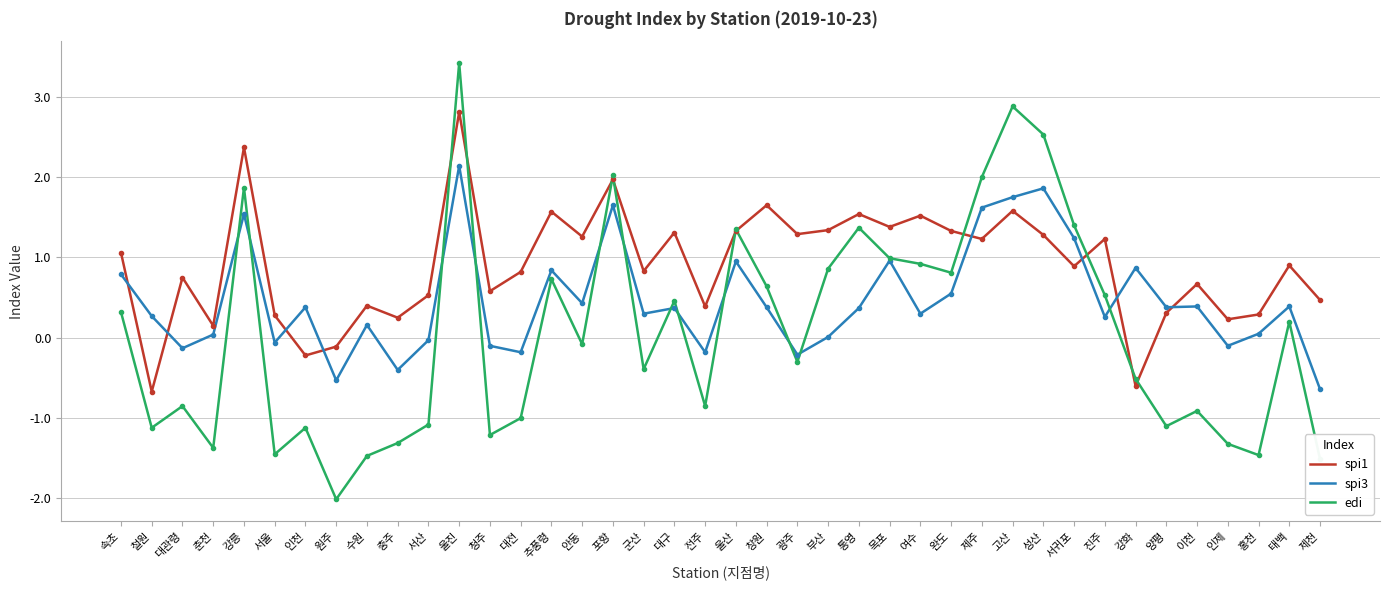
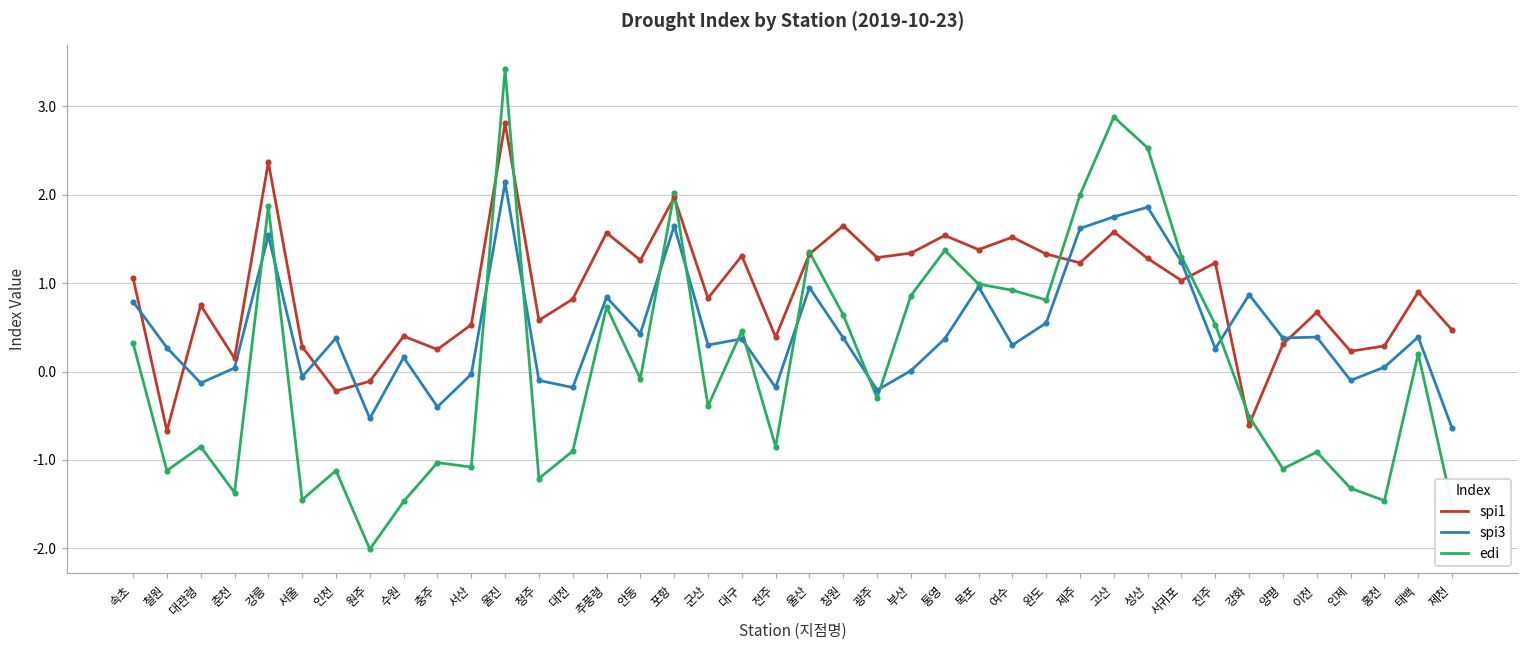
  {
    "spi1": {
      "속초": 1.1,
      "철원": -0.7,
      "대관령": 0.8,
      "춘천": 0.2,
      "강릉": 2.4,
      "서울": 0.3,
      "인천": -0.2,
      "원주": -0.1,
      "수원": 0.4,
      "충주": 0.3,
      "서산": 0.5,
      "울진": 2.8,
      "청주": 0.6,
      "대전": 0.8,
      "추풍령": 1.6,
      "안동": 1.3,
      "포항": 2.0,
      "군산": 0.8,
      "대구": 1.3,
      "전주": 0.4,
      "창원": 1.7,
      "광주": 1.3,
      "부산": 1.3,
      "통영": 1.5,
      "목포": 1.4,
      "여수": 1.5,
      "완도": 1.3,
      "제주": 1.2,
      "고산": 1.6,
      "성산": 1.3,
-     "서귀포": 0.9,
+     "서귀포": 1.0,
      "진주": 1.2,
      "강화": -0.6,
      "양평": 0.3,
      "이천": 0.7,
      "인제": 0.2,
      "홍천": 0.3,
      "태백": 0.9,
      "제천": 0.5
    },
    "spi3": {
      "속초": 0.8,
      "철원": 0.3,
      "대관령": -0.1,
      "춘천": 0.0,
      "강릉": 1.5,
      "서울": -0.1,
      "인천": 0.4,
      "원주": -0.5,
      "수원": 0.2,
      "충주": -0.4,
      "서산": 0.0,
      "울진": 2.1,
      "청주": -0.1,
      "대전": -0.2,
      "추풍령": 0.8,
      "안동": 0.4,
      "포항": 1.7,
      "군산": 0.3,
      "대구": 0.4,
      "전주": -0.2,
      "울산": 1.0,
      "창원": 0.4,
      "광주": -0.2,
      "부산": 0.0,
      "통영": 0.4,
      "여수": 0.3,
      "완도": 0.6,
      "제주": 1.6,
      "고산": 1.8,
      "성산": 1.9,
      "서귀포": 1.2,
      "진주": 0.3,
      "강화": 0.9,
      "양평": 0.4,
      "이천": 0.4,
      "인제": -0.1,
      "홍천": 0.1,
      "태백": 0.4,
      "제천": -0.6
    },
    "edi": {
      "속초": 0.3,
      "철원": -1.1,
      "대관령": -0.9,
      "춘천": -1.4,
      "강릉": 1.9,
      "서울": -1.5,
      "인천": -1.1,
      "원주": -2.0,
      "수원": -1.5,
-     "충주": -1.3,
+     "충주": -1.0,
      "서산": -1.1,
      "울진": 3.4,
      "청주": -1.2,
-     "대전": -1.0,
+     "대전": -0.9,
      "추풍령": 0.7,
      "안동": -0.1,
      "포항": 2.0,
      "군산": -0.4,
      "대구": 0.5,
      "전주": -0.9,
      "창원": 0.6,
      "광주": -0.3,
      "부산": 0.9,
      "통영": 1.4,
      "여수": 0.9,
      "완도": 0.8,
      "제주": 2.0,
      "고산": 2.9,
      "성산": 2.5,
-     "서귀포": 1.4,
+     "서귀포": 1.3,
      "진주": 0.5,
      "강화": -0.5,
      "양평": -1.1,
      "이천": -0.9,
      "인제": -1.3,
      "홍천": -1.5,
      "태백": 0.2
    }
  }
